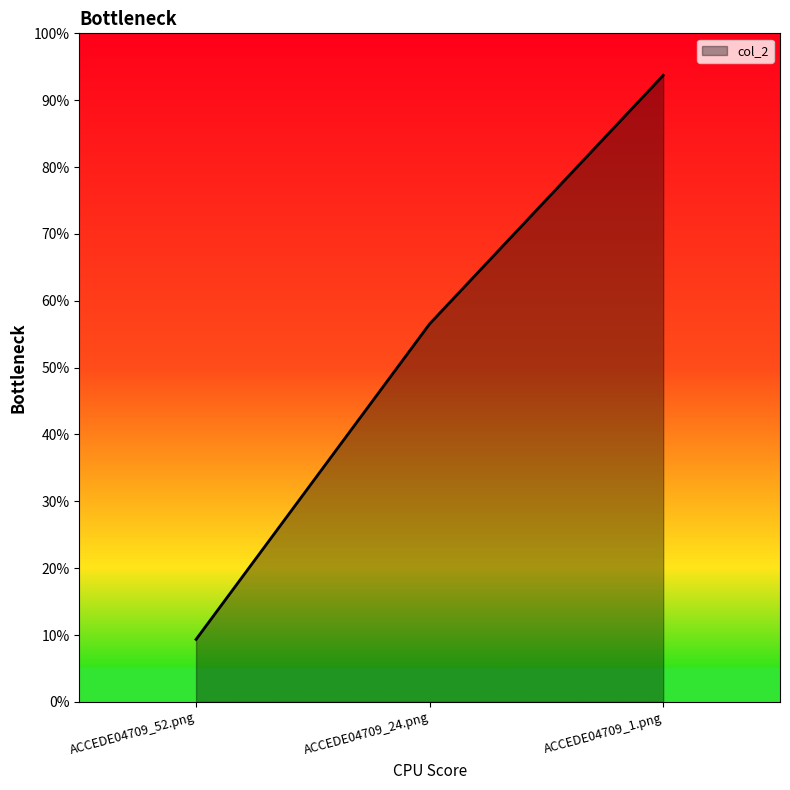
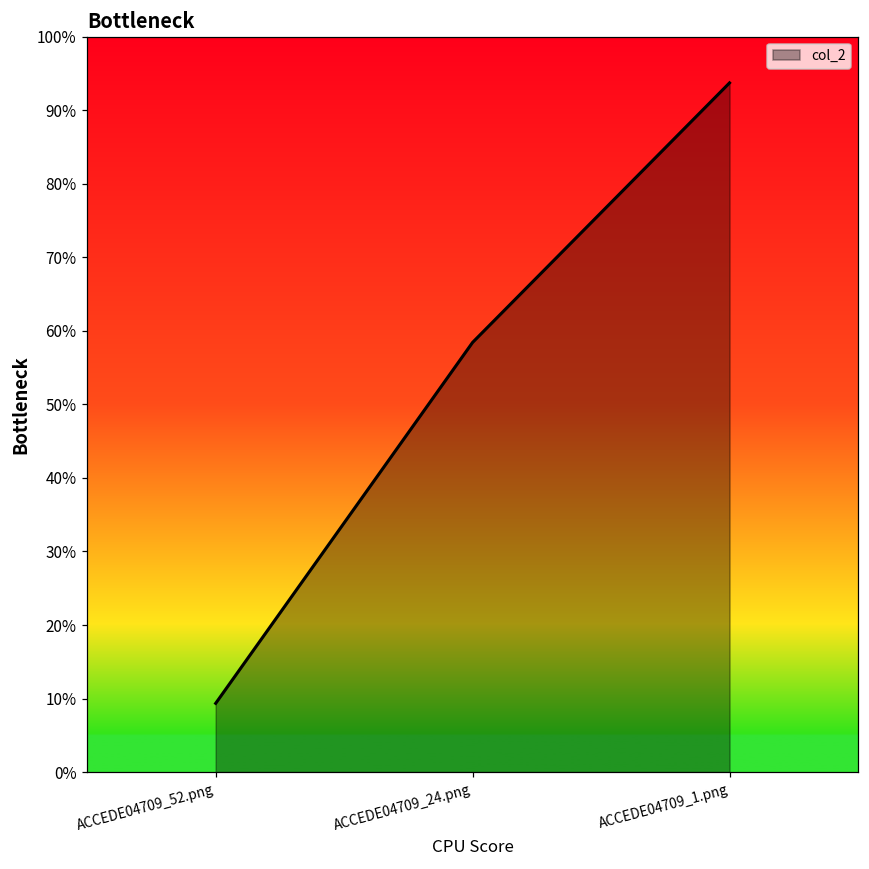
  {
    "ACCEDE04709_52.png": "9%",
-   "ACCEDE04709_24.png": "57%",
+   "ACCEDE04709_24.png": "58%",
    "ACCEDE04709_1.png": "94%"
  }
